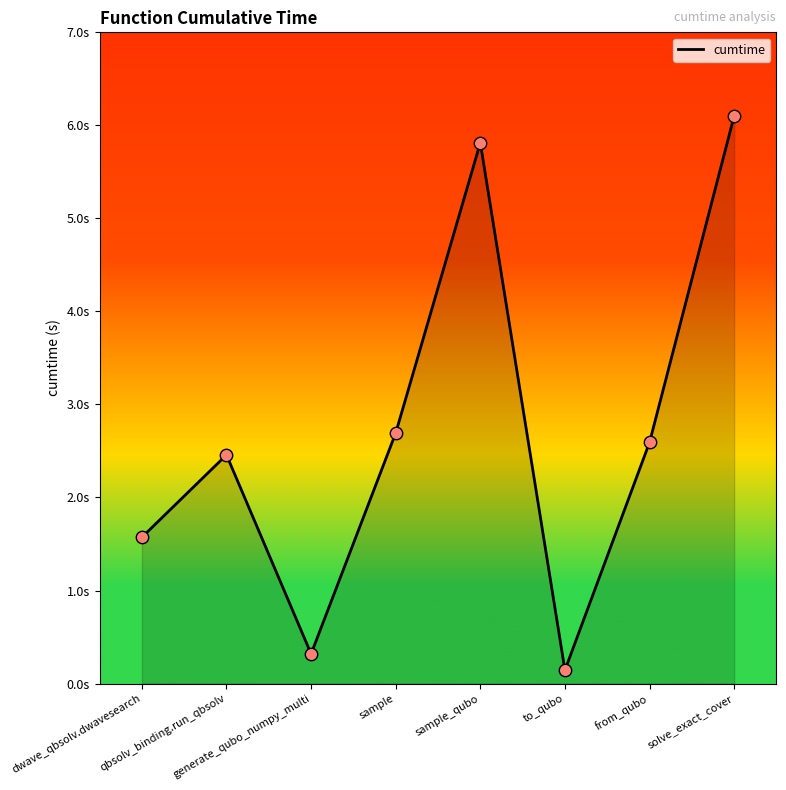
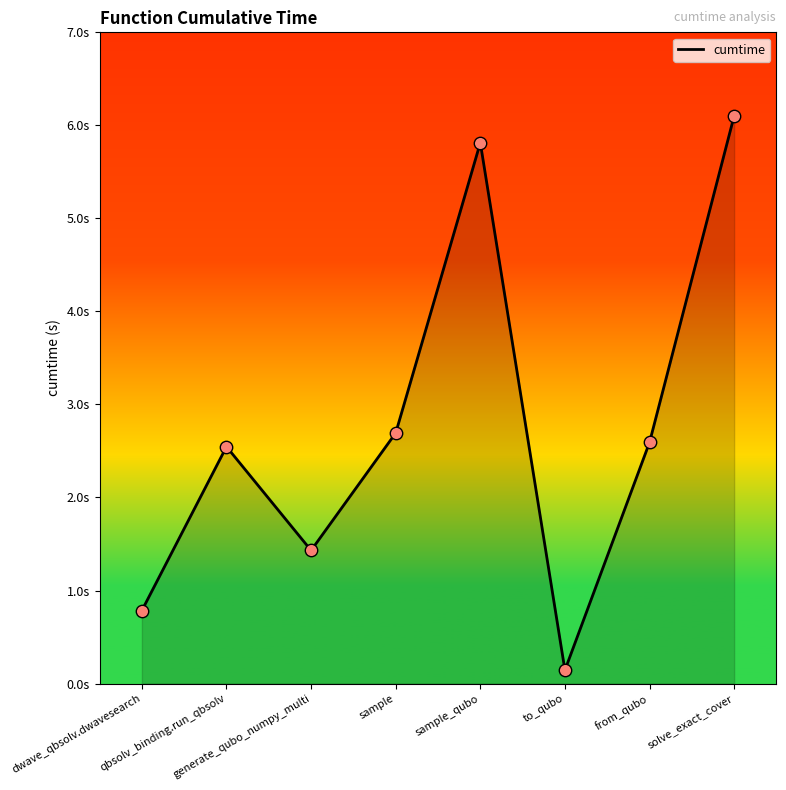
  {
-   "dwave_qbsolv.dwavesearch": "1.6s",
-   "qbsolv_binding.run_qbsolv": "2.46s",
-   "generate_qubo_numpy_multi": "0.3s",
+   "dwave_qbsolv.dwavesearch": "0.8s",
+   "qbsolv_binding.run_qbsolv": "2.55s",
+   "generate_qubo_numpy_multi": "1.4s",
    "sample": "2.7s",
    "sample_qubo": "5.8s",
    "to_qubo": "0.1s",
    "from_qubo": "2.6s",
    "solve_exact_cover": "6.1s"
  }
